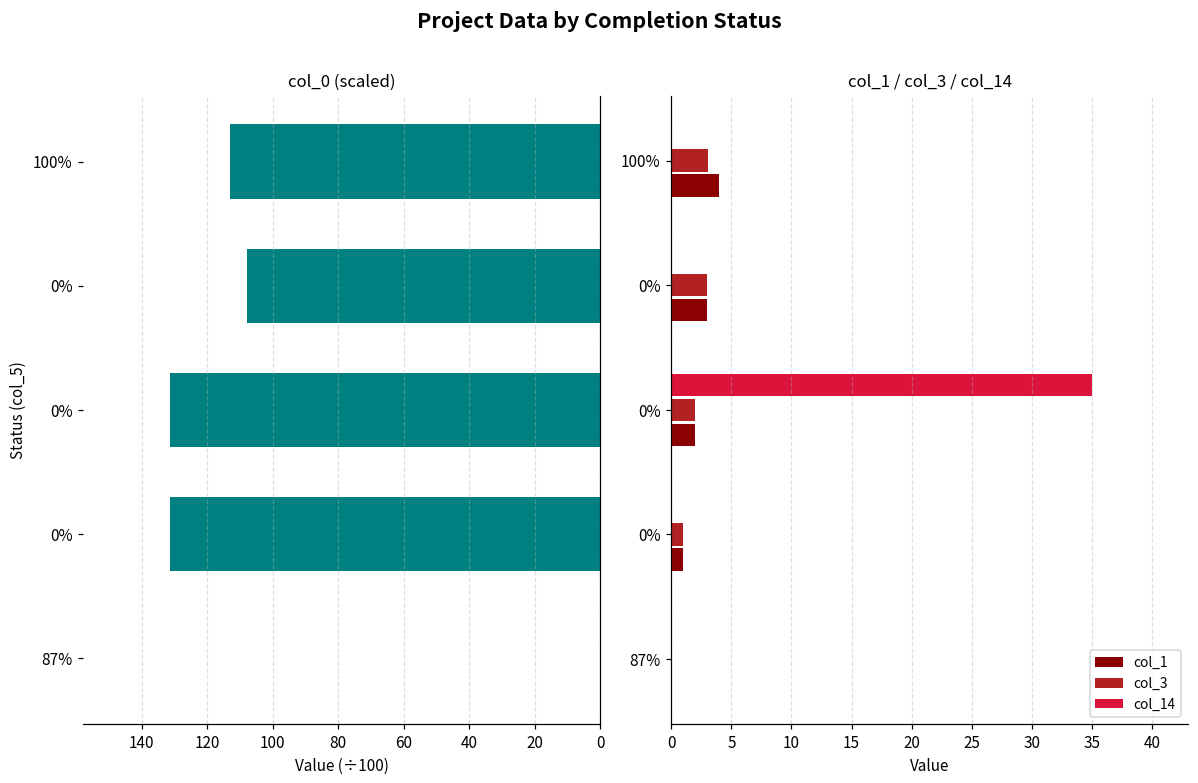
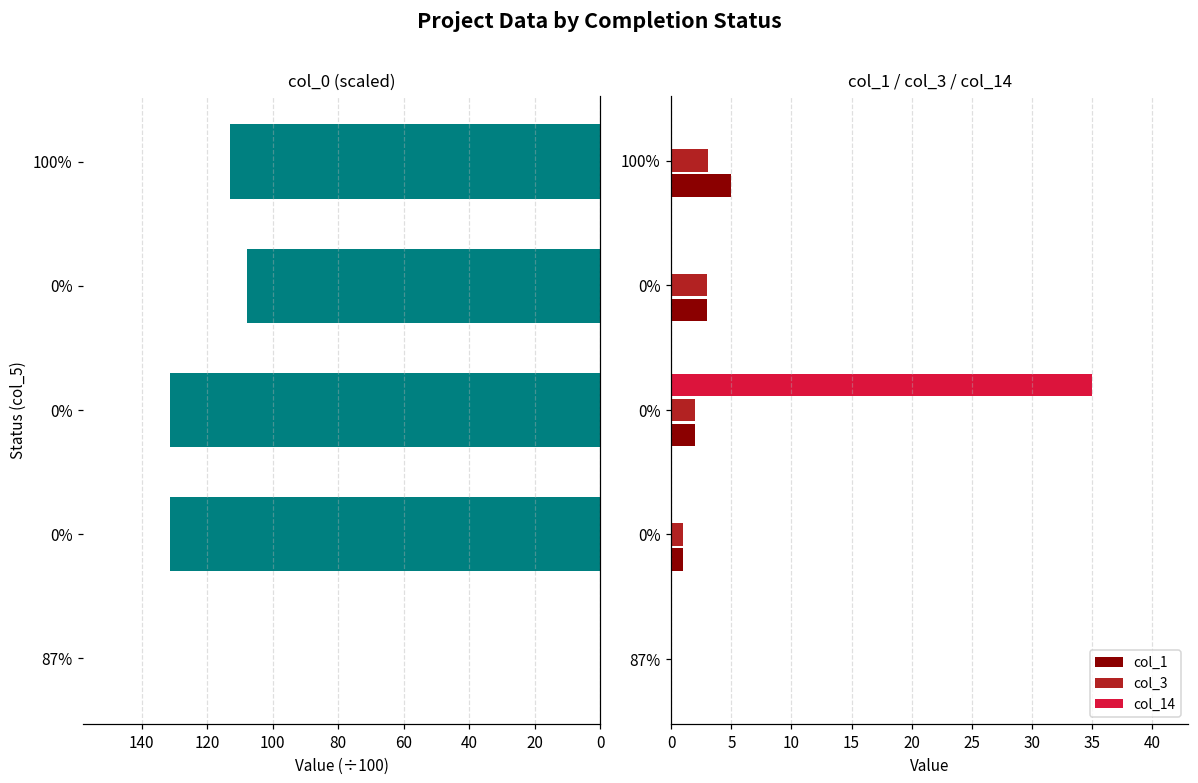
  {
    "col_0 (scaled)": {
      "100%": 113,
      "87%": 0
    },
    "col_1 / col_3 / col_14": {
      "col_1": {
-       "100%": 4,
+       "100%": 5,
        "87%": 0
      }
    }
  }
